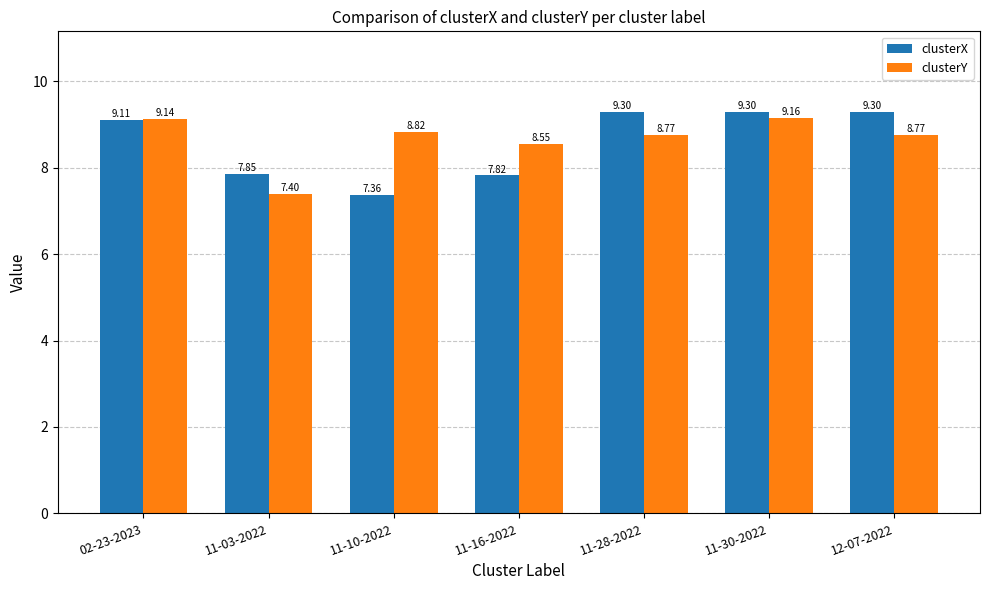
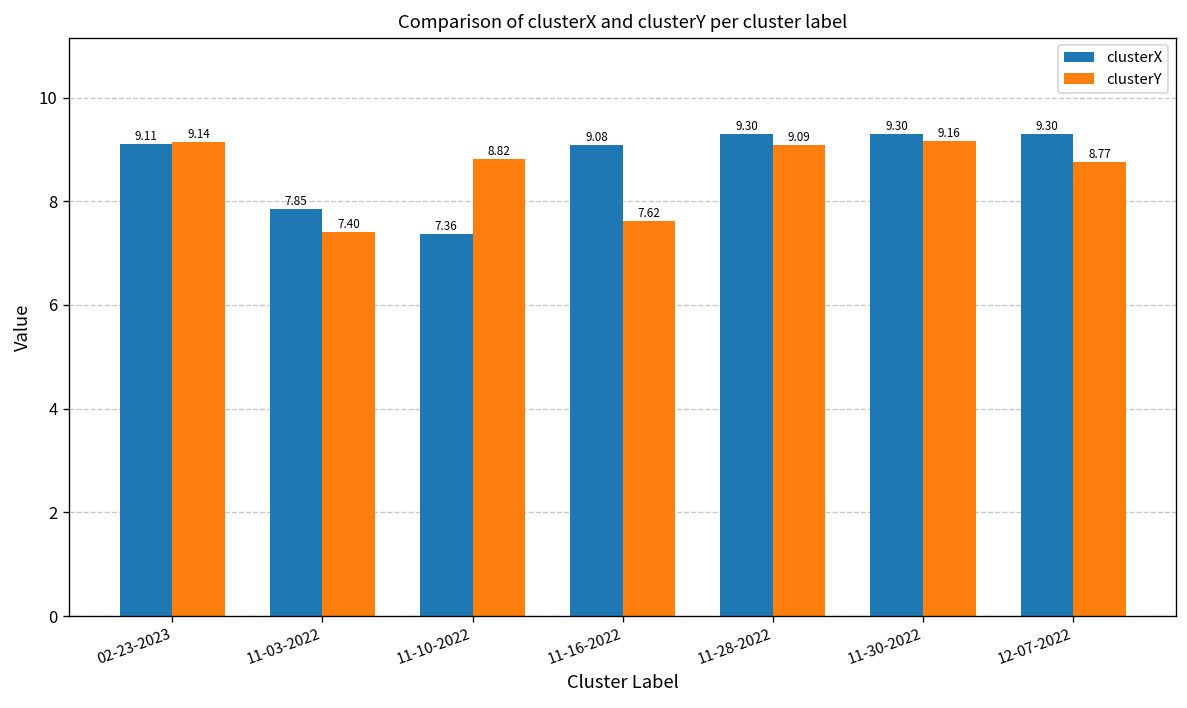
  {
    "clusterX": {
      "02-23-2023": 9.11,
      "11-03-2022": 7.85,
      "11-10-2022": 7.36,
-     "11-16-2022": 7.82,
+     "11-16-2022": 9.08,
      "11-28-2022": 9.30,
      "11-30-2022": 9.30,
      "12-07-2022": 9.30
    },
    "clusterY": {
      "02-23-2023": 9.14,
      "11-03-2022": 7.40,
      "11-10-2022": 8.82,
-     "11-16-2022": 8.55,
-     "11-28-2022": 8.77,
+     "11-16-2022": 7.62,
+     "11-28-2022": 9.09,
      "11-30-2022": 9.16,
      "12-07-2022": 8.77
    }
  }
